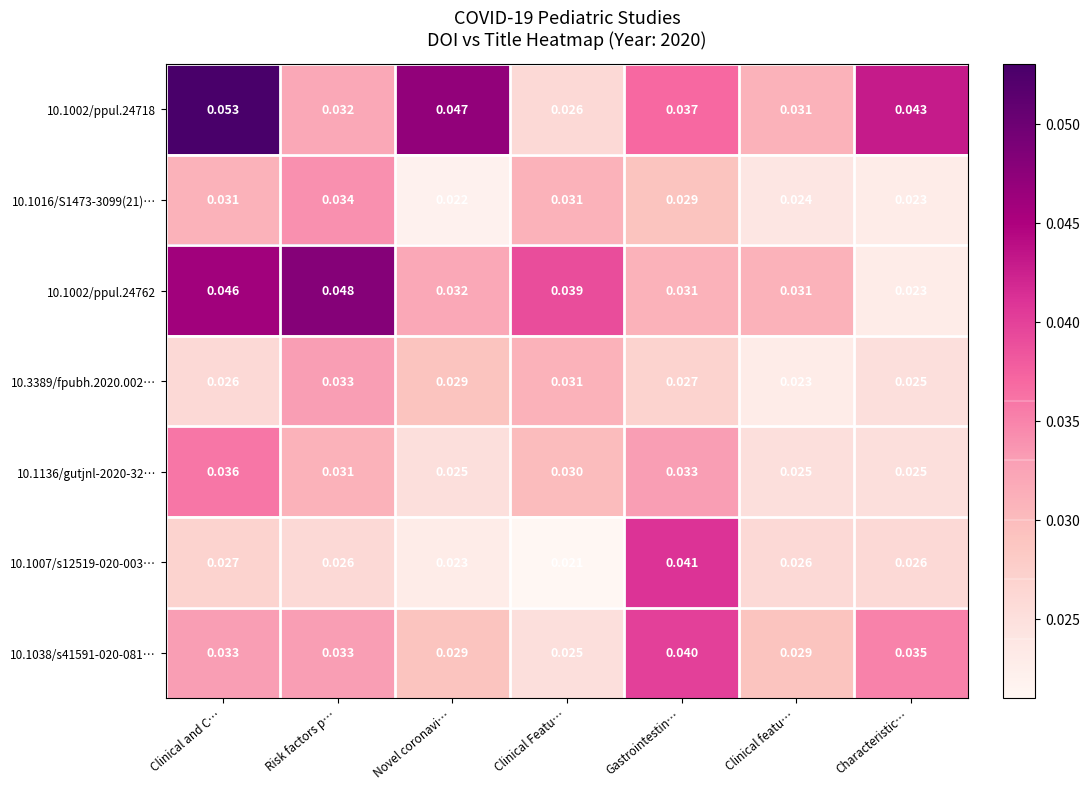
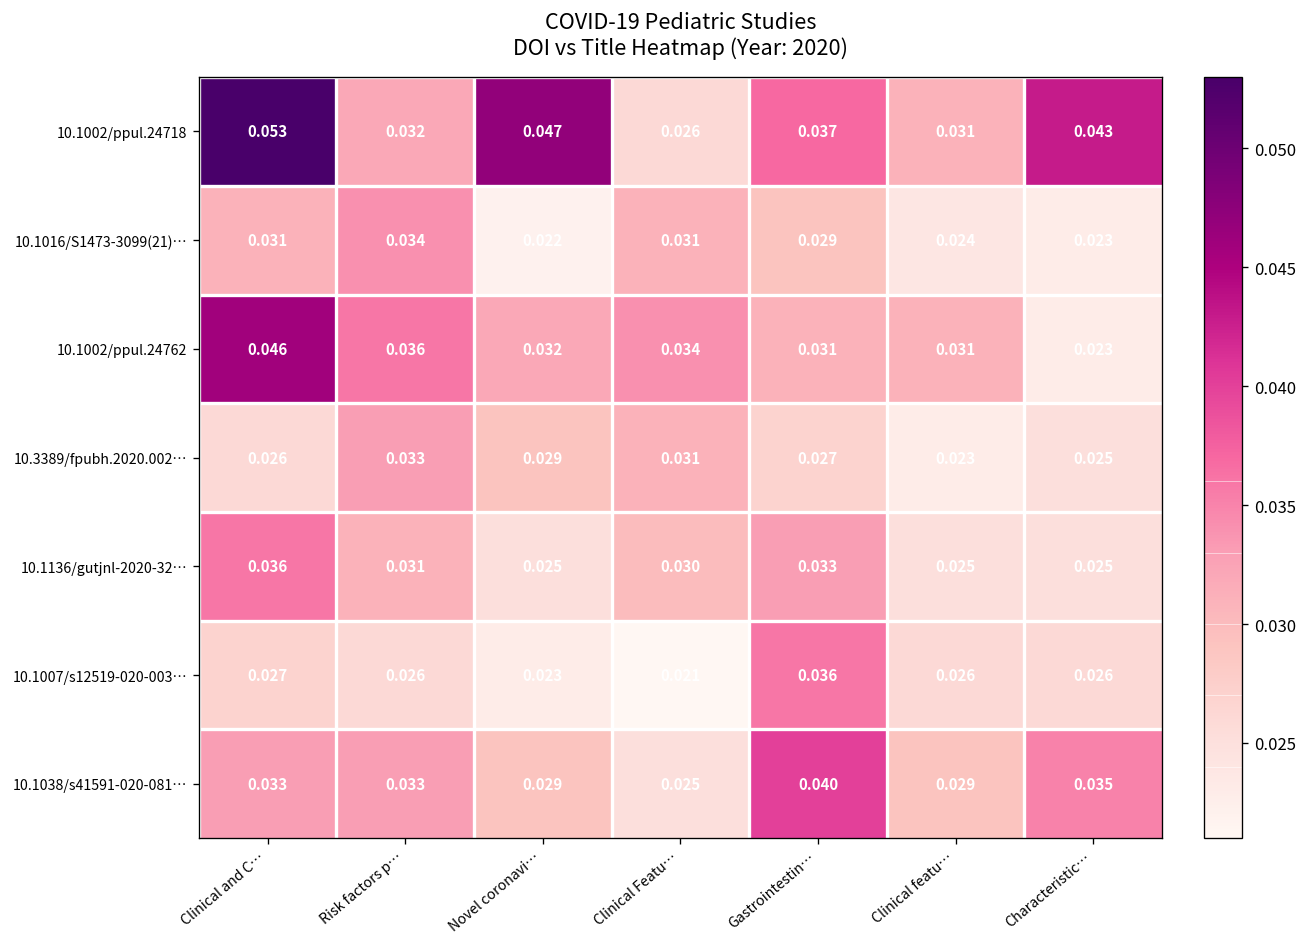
  {
    "10.1002/ppul.24718": {
      "Clinical and C…": 0.053,
      "Risk factors p…": 0.032,
      "Novel coronavi…": 0.047,
      "Gastrointestin…": 0.037,
      "Clinical featu…": 0.031,
      "Characteristic…": 0.043
    },
    "10.1016/S1473-3099(21)…": {
      "Clinical and C…": 0.031,
      "Risk factors p…": 0.034,
      "Clinical Featu…": 0.031,
      "Gastrointestin…": 0.029
    },
    "10.1002/ppul.24762": {
      "Clinical and C…": 0.046,
-     "Risk factors p…": 0.048,
+     "Risk factors p…": 0.036,
      "Novel coronavi…": 0.032,
-     "Clinical Featu…": 0.039,
+     "Clinical Featu…": 0.034,
      "Gastrointestin…": 0.031,
      "Clinical featu…": 0.031
    },
    "10.3389/fpubh.2020.002…": {
      "Risk factors p…": 0.033,
      "Novel coronavi…": 0.029,
      "Clinical Featu…": 0.031,
      "Gastrointestin…": 0.027
    },
    "10.1136/gutjnl-2020-32…": {
      "Clinical and C…": 0.036,
      "Risk factors p…": 0.031,
      "Clinical Featu…": 0.030,
      "Gastrointestin…": 0.033
    },
    "10.1007/s12519-020-003…": {
      "Clinical and C…": 0.027,
-     "Gastrointestin…": 0.041
+     "Gastrointestin…": 0.036
    },
    "10.1038/s41591-020-081…": {
      "Clinical and C…": 0.033,
      "Risk factors p…": 0.033,
      "Novel coronavi…": 0.029,
      "Gastrointestin…": 0.040,
      "Clinical featu…": 0.029,
      "Characteristic…": 0.035
    }
  }
